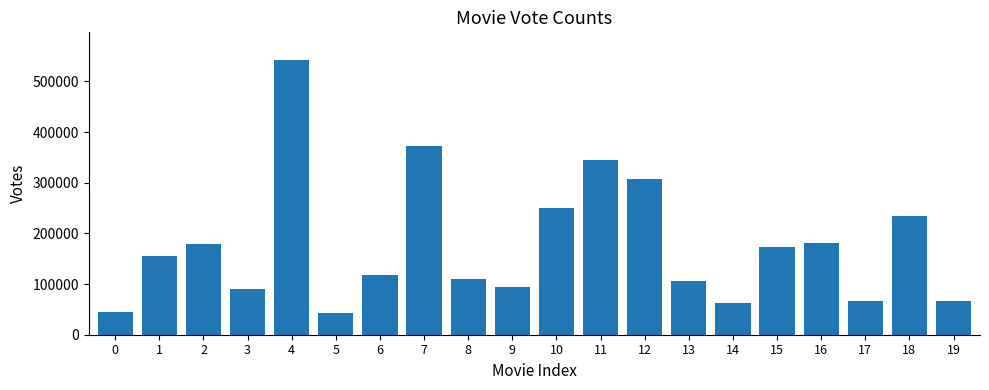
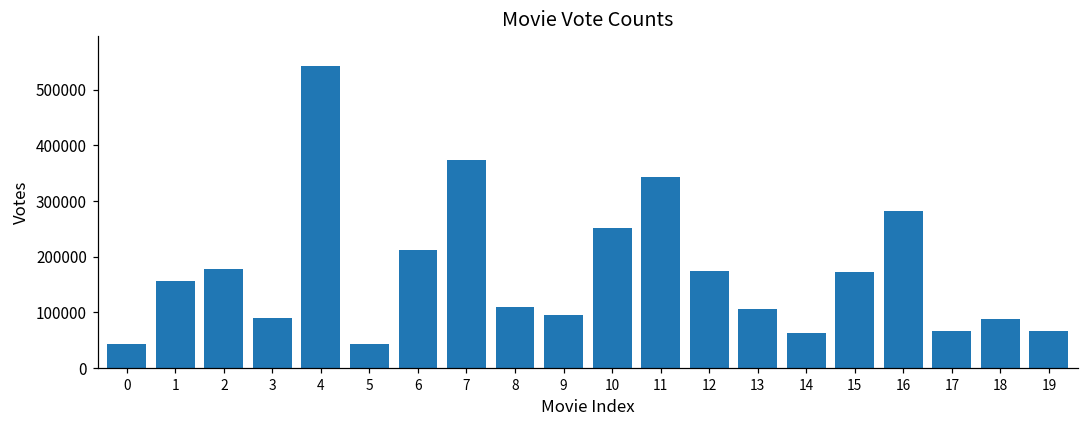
  {
    "0": 40000,
    "1": 160000,
    "2": 180000,
    "3": 90000,
    "4": 540000,
    "5": 40000,
-   "6": 120000,
+   "6": 210000,
    "7": 370000,
    "8": 110000,
    "9": 100000,
    "10": 250000,
    "11": 340000,
-   "12": 310000,
+   "12": 180000,
    "13": 110000,
    "14": 60000,
    "15": 170000,
-   "16": 180000,
+   "16": 280000,
    "17": 70000,
-   "18": 230000,
+   "18": 90000,
    "19": 70000
  }
